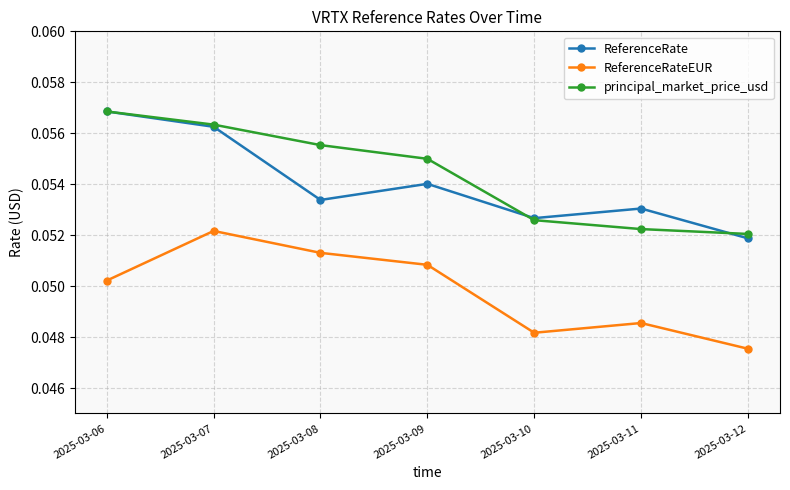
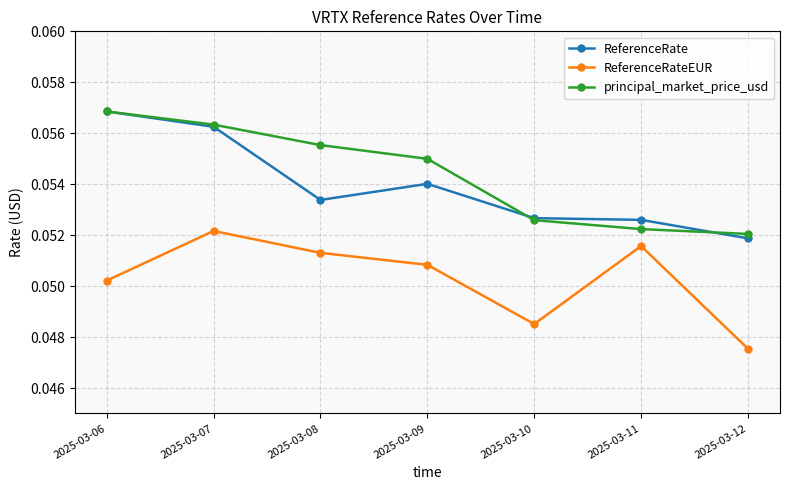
  {
    "ReferenceRate": {
      "2025-03-08": 0.0534,
      "2025-03-09": 0.0540,
-     "2025-03-11": 0.0530,
+     "2025-03-11": 0.0526,
      "2025-03-12": 0.0519
    },
    "ReferenceRateEUR": {
      "2025-03-06": 0.0502,
      "2025-03-07": 0.0522,
      "2025-03-08": 0.0513,
      "2025-03-09": 0.0508,
-     "2025-03-10": 0.0482,
-     "2025-03-11": 0.0486,
+     "2025-03-10": 0.0485,
+     "2025-03-11": 0.0516,
      "2025-03-12": 0.0475
    },
    "principal_market_price_usd": {
      "2025-03-08": 0.0555,
      "2025-03-09": 0.0550,
      "2025-03-11": 0.0522,
      "2025-03-12": 0.0520
    }
  }
